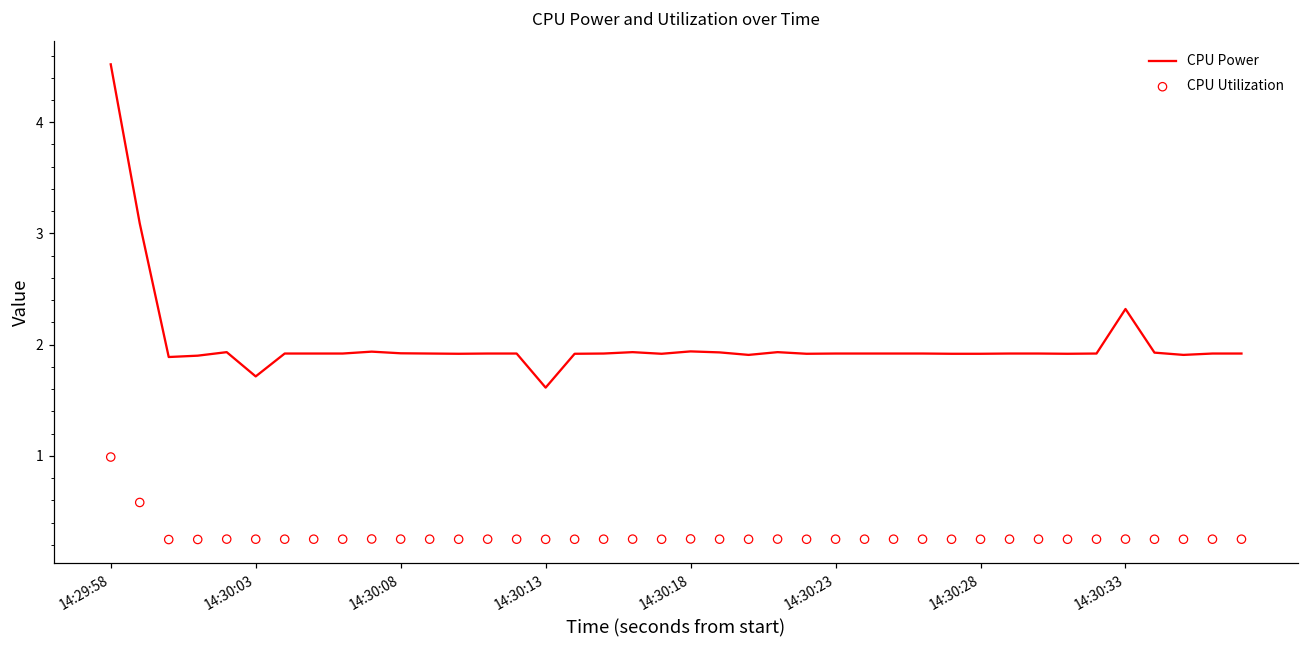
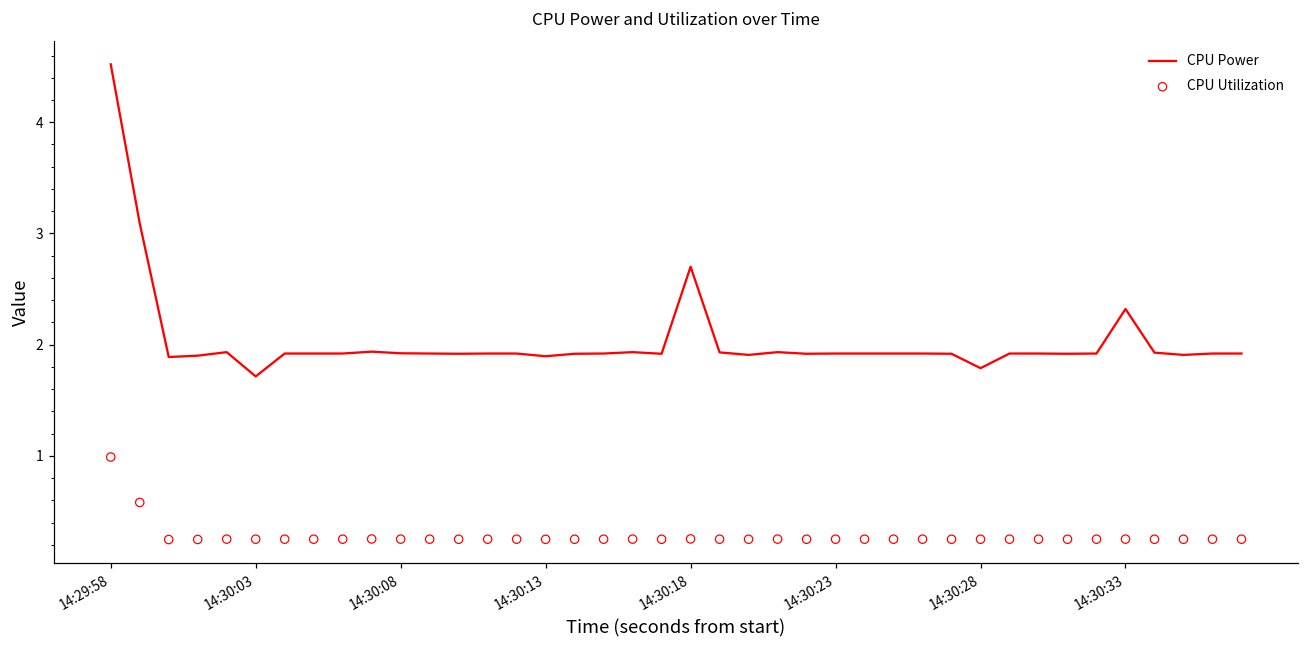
  {
    "CPU Power": {
      "14:29:58": 4.52,
      "14:30:03": 1.71,
      "14:30:08": 1.92,
-     "14:30:13": 1.61,
-     "14:30:18": 1.94,
+     "14:30:13": 1.90,
+     "14:30:18": 2.70,
      "14:30:23": 1.92,
-     "14:30:28": 1.92,
+     "14:30:28": 1.79,
      "14:30:33": 2.32
    }
  }
